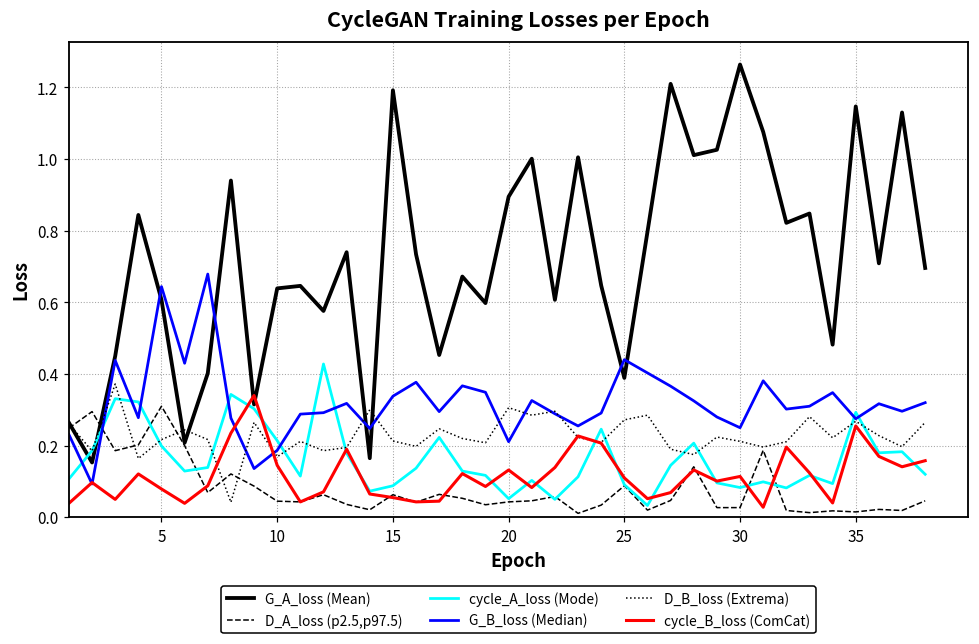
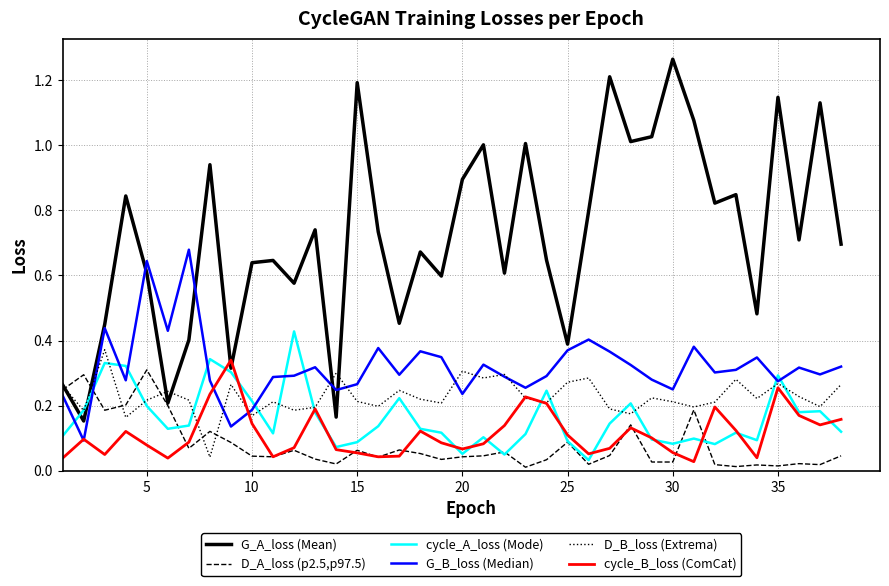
  {
    "cycle_A_loss (Mode)": {
      "5": 0.20,
      "10": 0.21,
      "15": 0.09,
      "20": 0.05,
      "30": 0.08,
      "35": 0.29
    },
    "G_B_loss (Median)": {
      "5": 0.64,
      "10": 0.19,
-     "15": 0.34,
-     "20": 0.21,
-     "25": 0.44,
+     "15": 0.27,
+     "20": 0.24,
+     "25": 0.37,
      "30": 0.25
    },
    "cycle_B_loss (ComCat)": {
      "5": 0.08,
      "10": 0.15,
      "15": 0.06,
-     "20": 0.13,
+     "20": 0.07,
      "25": 0.11,
-     "30": 0.11,
+     "30": 0.06,
      "35": 0.26
    }
  }
